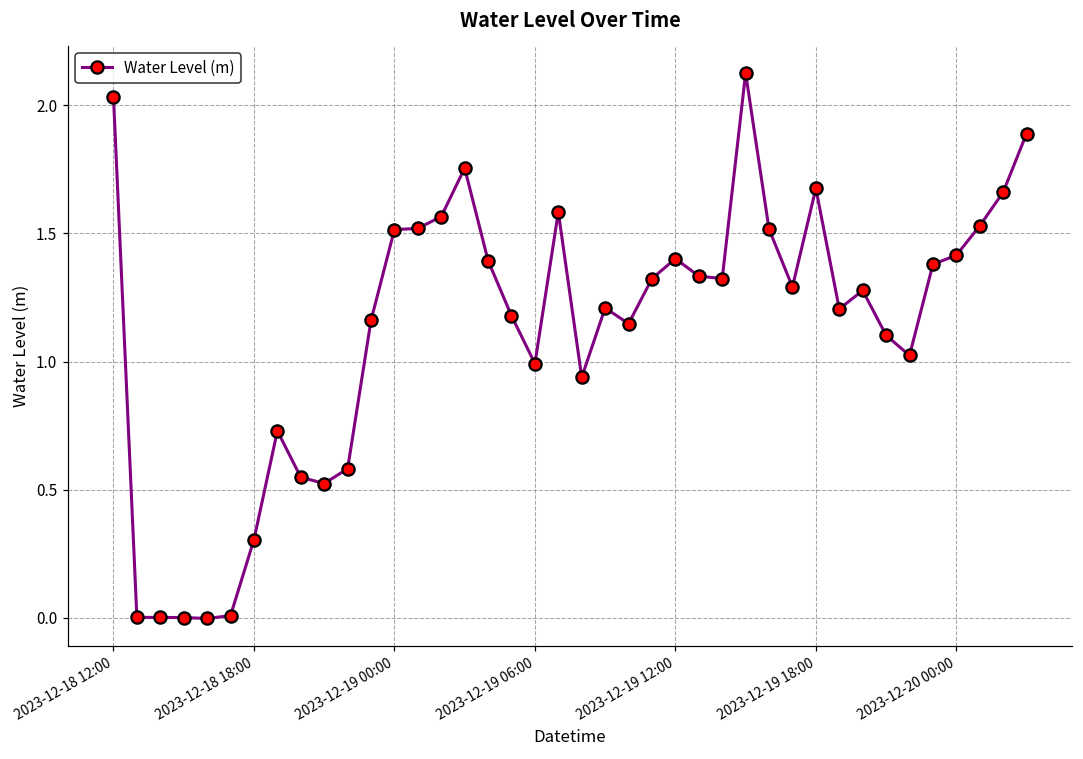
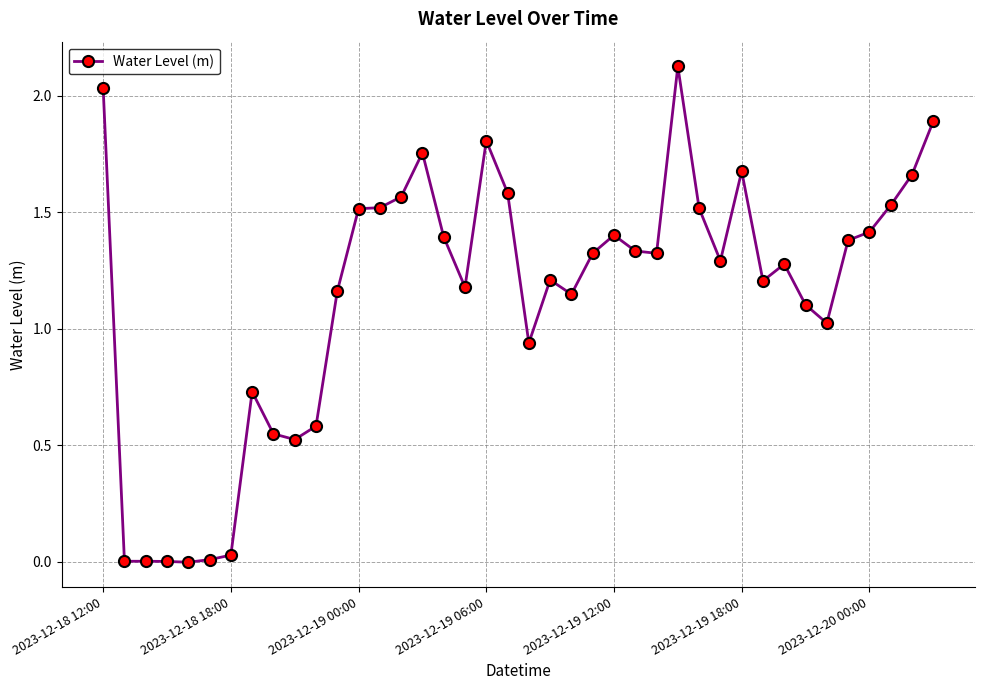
  {
    "2023-12-18 12:00": 2.03,
-   "2023-12-18 18:00": 0.30,
+   "2023-12-18 18:00": 0.03,
    "2023-12-19 00:00": 1.52,
-   "2023-12-19 06:00": 0.99,
+   "2023-12-19 06:00": 1.81,
    "2023-12-19 12:00": 1.40,
    "2023-12-19 18:00": 1.68,
    "2023-12-20 00:00": 1.41
  }
